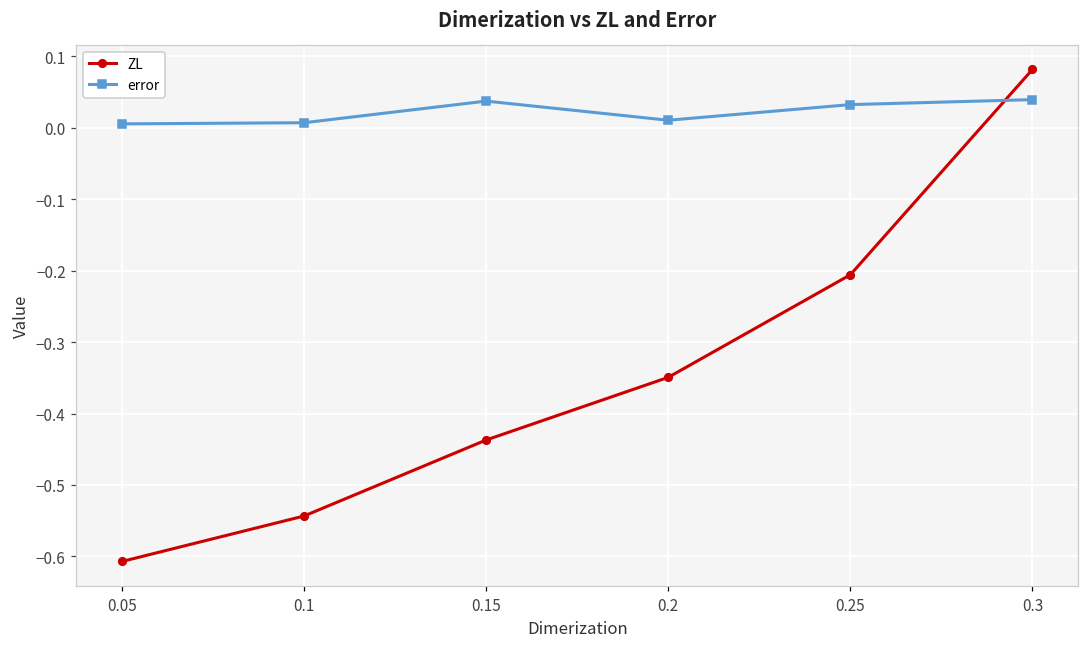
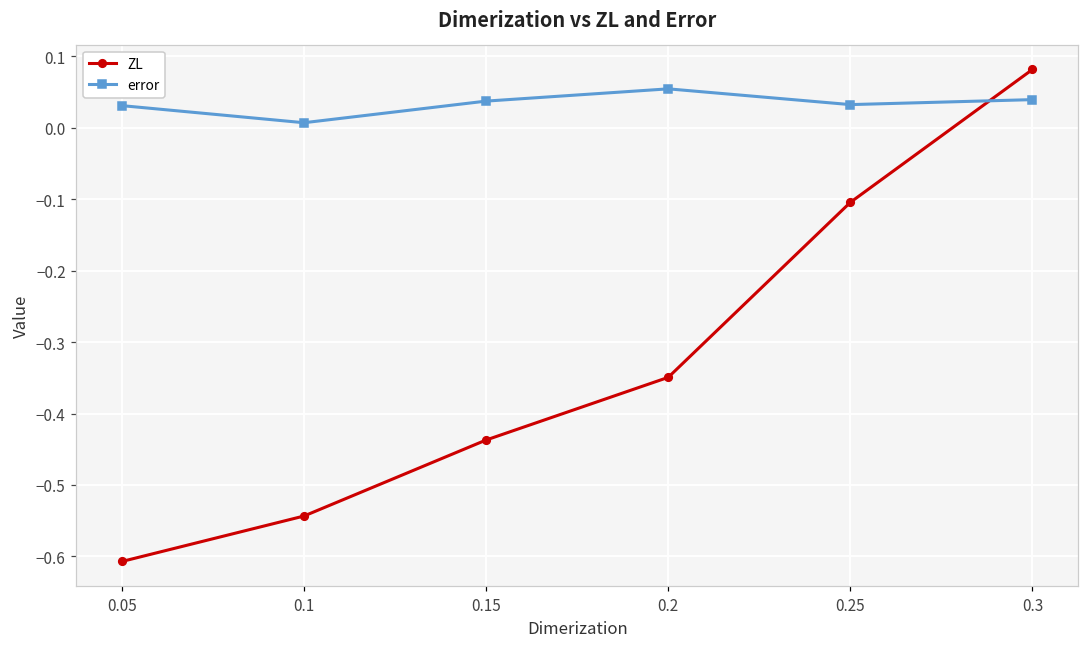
  {
    "ZL": {
      "0.05": -0.61,
      "0.1": -0.54,
      "0.15": -0.44,
      "0.2": -0.35,
-     "0.25": -0.21,
+     "0.25": -0.10,
      "0.3": 0.08
    },
    "error": {
-     "0.05": 0.01,
+     "0.05": 0.03,
      "0.1": 0.01,
      "0.15": 0.04,
-     "0.2": 0.01,
+     "0.2": 0.05,
      "0.25": 0.03,
      "0.3": 0.04
    }
  }
